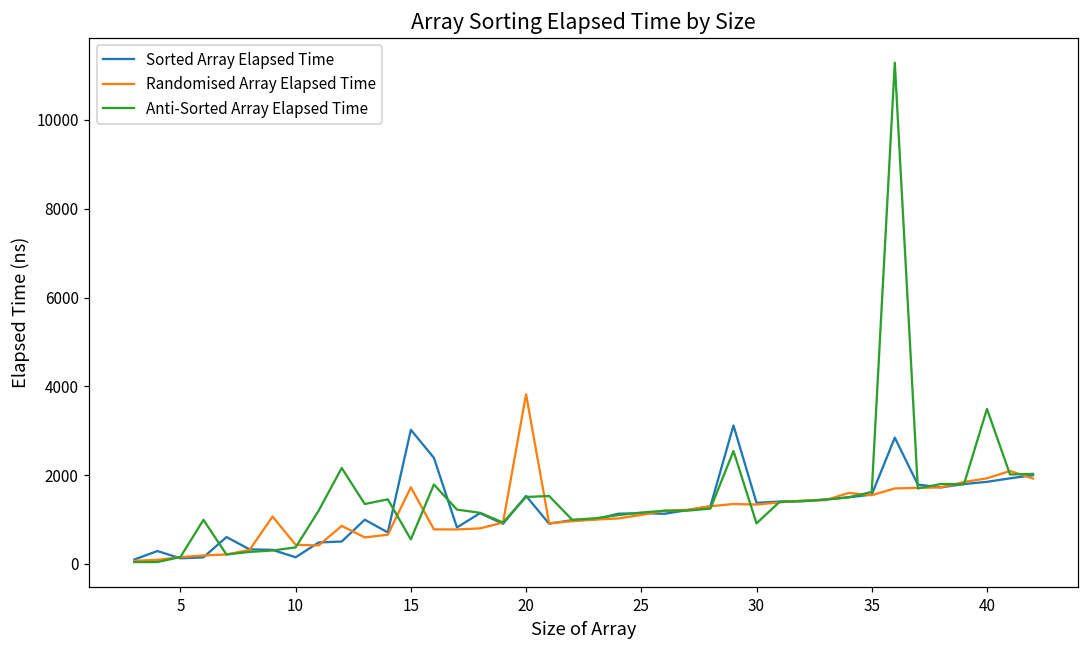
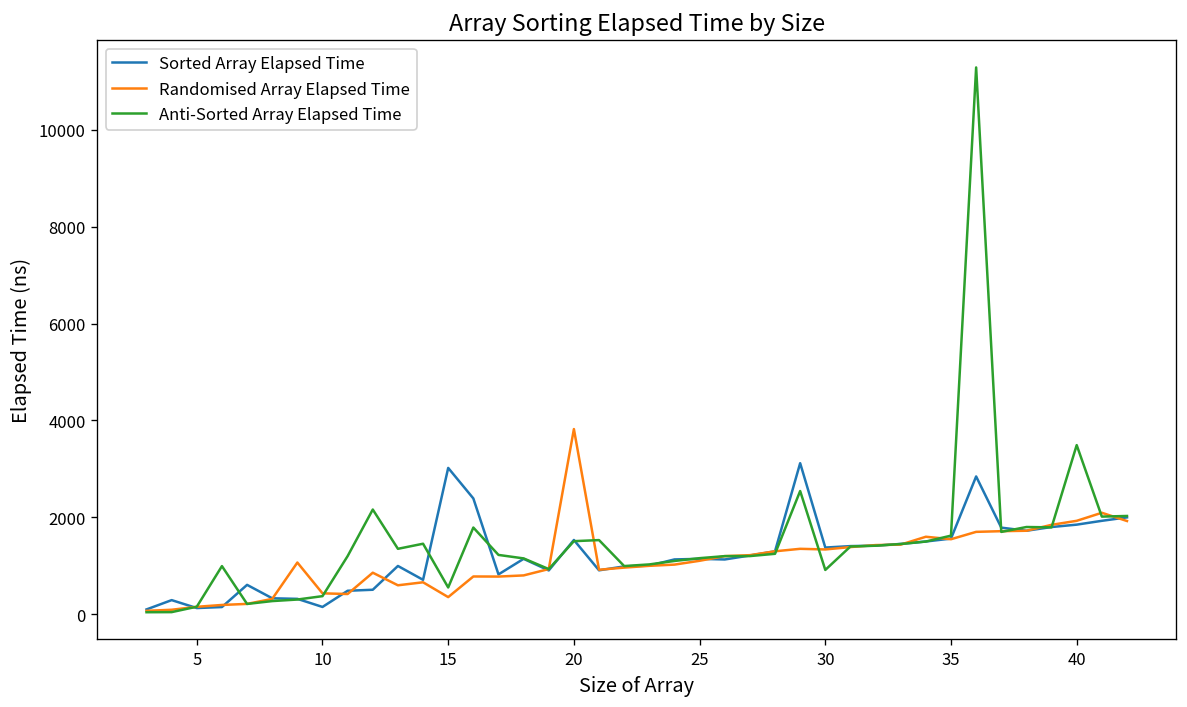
  {
    "Sorted Array Elapsed Time": {
      "10": 200,
      "15": 3000,
      "40": 1800
    },
    "Randomised Array Elapsed Time": {
-     "15": 1700,
+     "15": 400,
      "20": 3800,
      "40": 1900
    },
    "Anti-Sorted Array Elapsed Time": {
      "15": 600,
      "30": 900,
      "40": 3500
    }
  }
